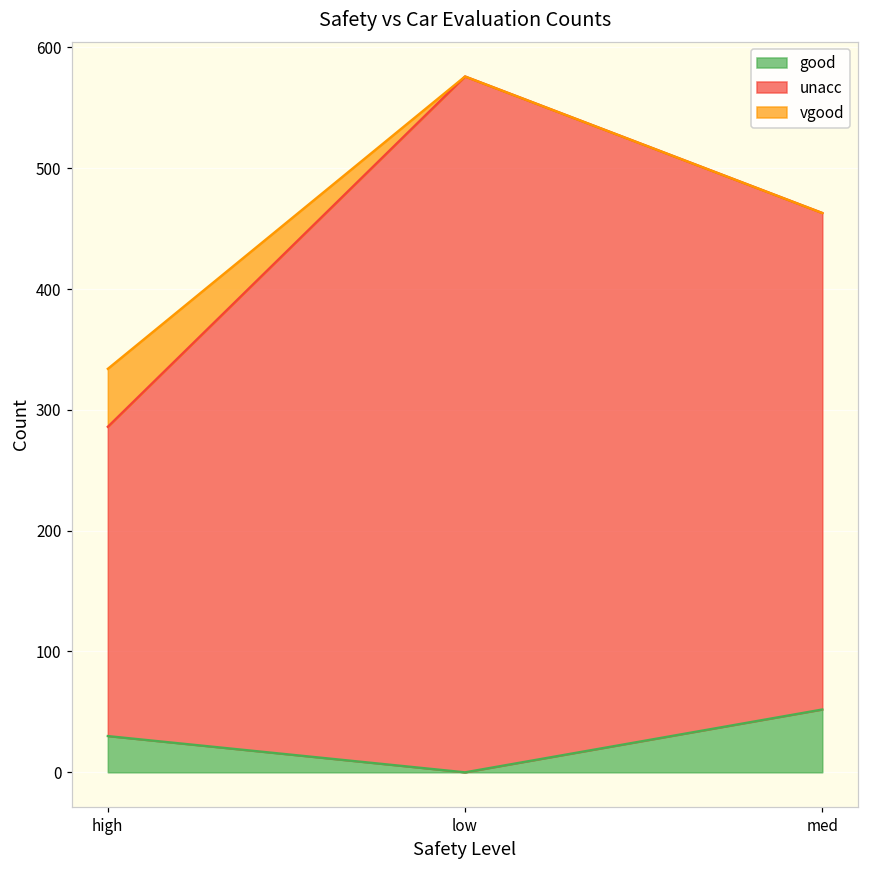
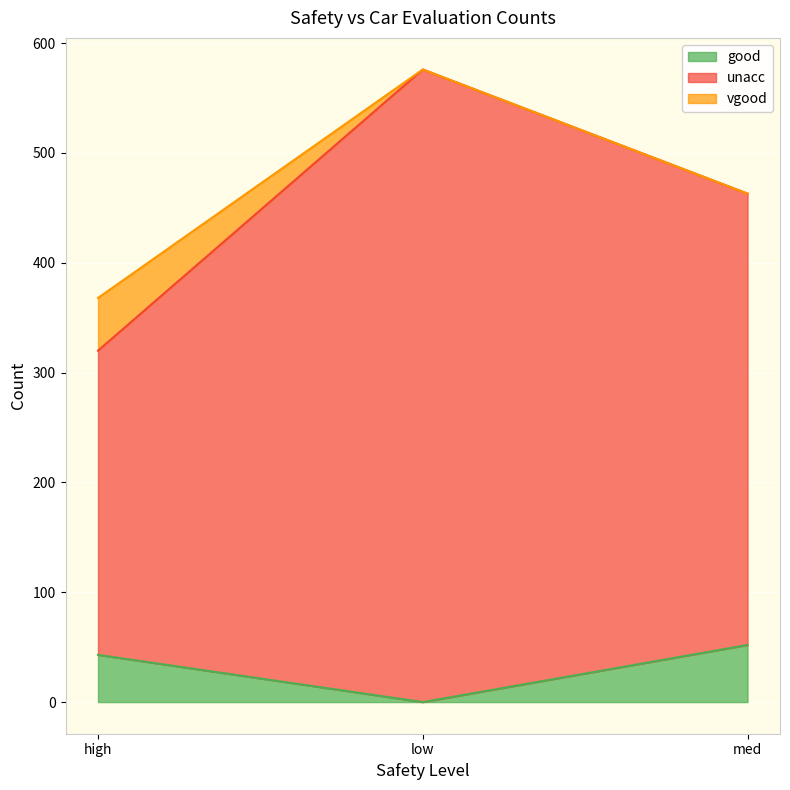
  {
    "good": {
-     "high": 30,
+     "high": 43,
      "low": 0,
      "med": 52
    },
    "unacc": {
-     "high": 256
+     "high": 277
    },
    "vgood": {
      "high": 48
    }
  }
